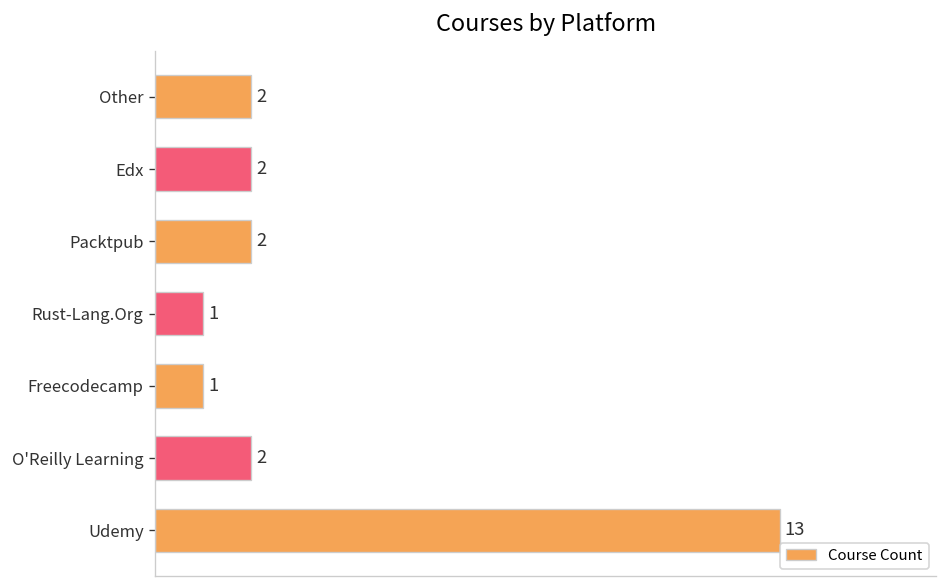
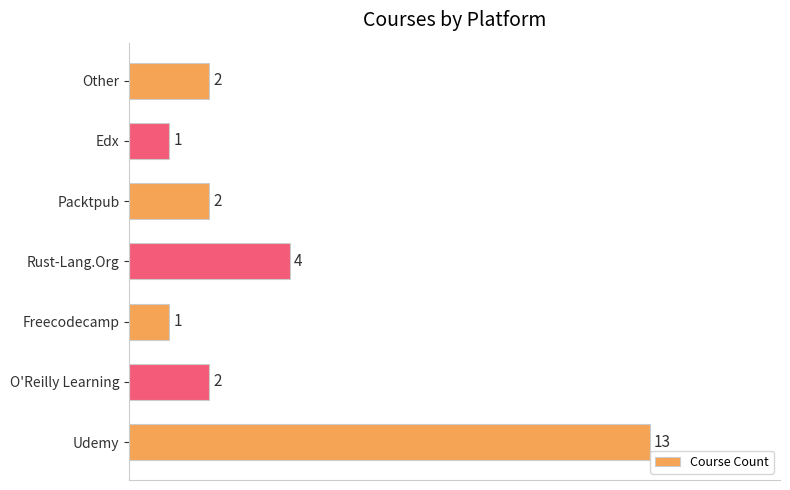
  {
    "Other": 2,
-   "Edx": 2,
+   "Edx": 1,
    "Packtpub": 2,
-   "Rust-Lang.Org": 1,
+   "Rust-Lang.Org": 4,
    "Freecodecamp": 1,
    "O'Reilly Learning": 2,
    "Udemy": 13
  }
